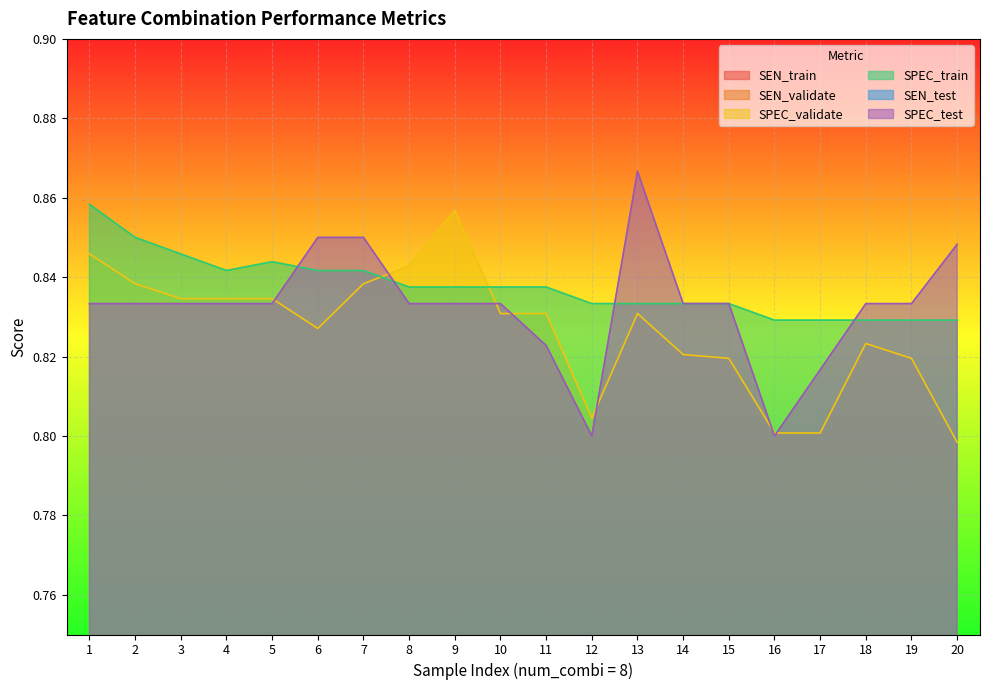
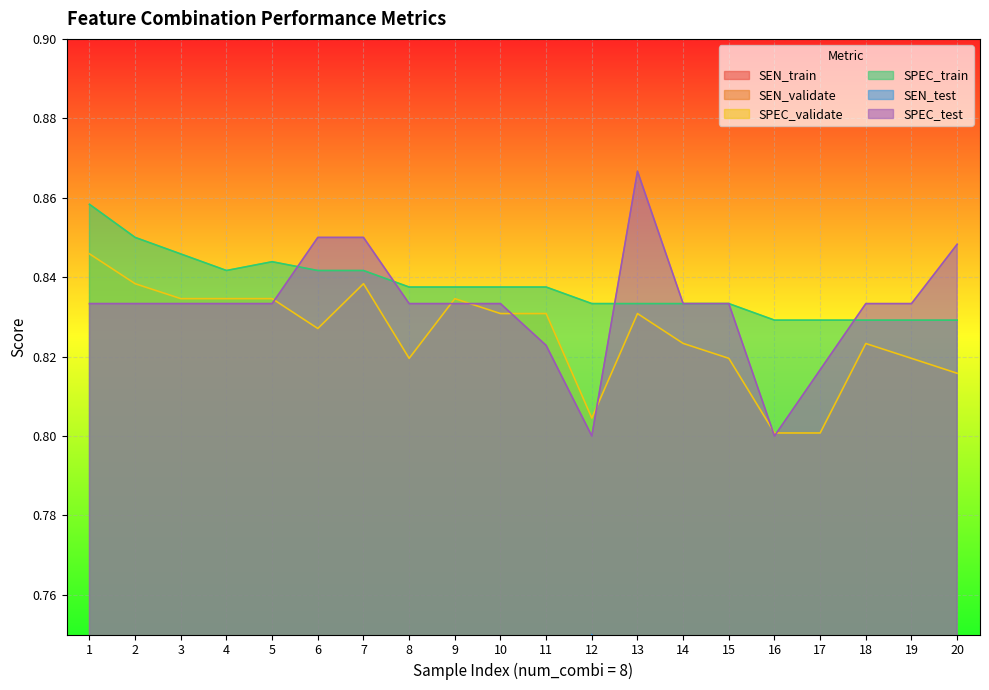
  {
    "SPEC_validate": {
      "1": 0.846,
      "2": 0.838,
      "3": 0.835,
      "4": 0.835,
      "5": 0.835,
      "6": 0.827,
      "7": 0.838,
-     "8": 0.843,
-     "9": 0.857,
+     "8": 0.820,
+     "9": 0.835,
      "10": 0.831,
      "11": 0.831,
      "12": 0.805,
      "13": 0.831,
-     "14": 0.821,
+     "14": 0.823,
      "15": 0.820,
      "16": 0.801,
      "17": 0.801,
      "18": 0.823,
      "19": 0.820,
-     "20": 0.798
+     "20": 0.816
    },
    "SPEC_train": {
      "1": 0.858,
      "2": 0.850,
      "3": 0.846,
      "4": 0.842,
      "5": 0.844,
      "6": 0.842,
      "7": 0.842,
      "8": 0.838,
      "9": 0.838,
      "10": 0.838,
      "11": 0.838,
      "12": 0.833,
      "13": 0.833,
      "16": 0.829,
      "17": 0.829,
      "18": 0.829,
      "19": 0.829,
      "20": 0.829
    },
    "SEN_test": {
      "12": 0.750
    },
    "SPEC_test": {
      "1": 0.833,
      "2": 0.833,
      "3": 0.833,
      "4": 0.833,
      "5": 0.833,
      "6": 0.850,
      "7": 0.850,
      "8": 0.833,
      "9": 0.833,
      "10": 0.833,
      "11": 0.823,
      "12": 0.800,
      "13": 0.867,
      "16": 0.800,
      "17": 0.817,
      "18": 0.833,
      "19": 0.833,
      "20": 0.848
    }
  }
